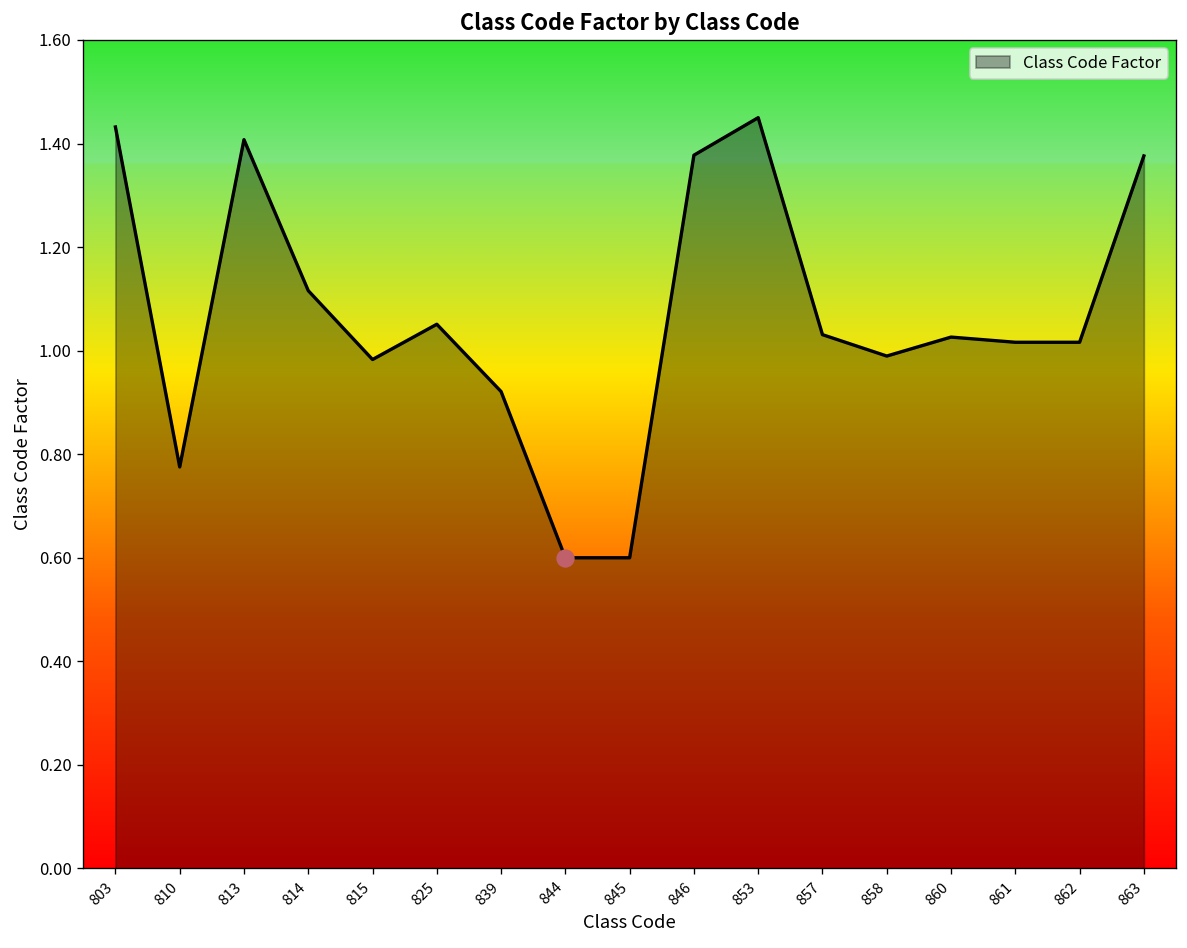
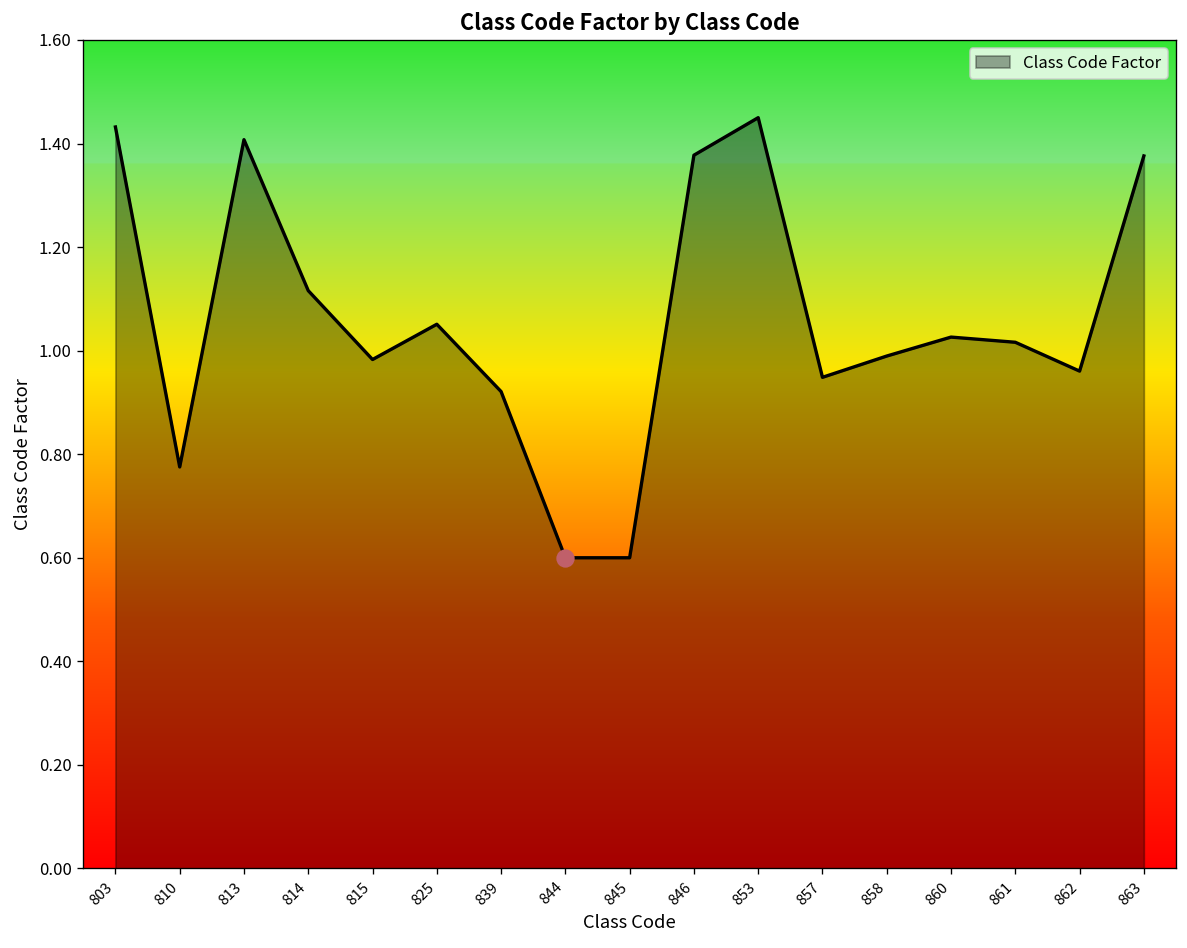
  {
    "Class Code Factor": {
      "803": 1.43,
      "810": 0.78,
      "813": 1.41,
      "814": 1.12,
      "815": 0.98,
      "825": 1.05,
      "839": 0.92,
      "845": 0.60,
      "846": 1.38,
      "853": 1.45,
-     "857": 1.03,
+     "857": 0.95,
      "858": 0.99,
      "860": 1.03,
      "861": 1.02,
-     "862": 1.02,
+     "862": 0.96,
      "863": 1.38
    }
  }
